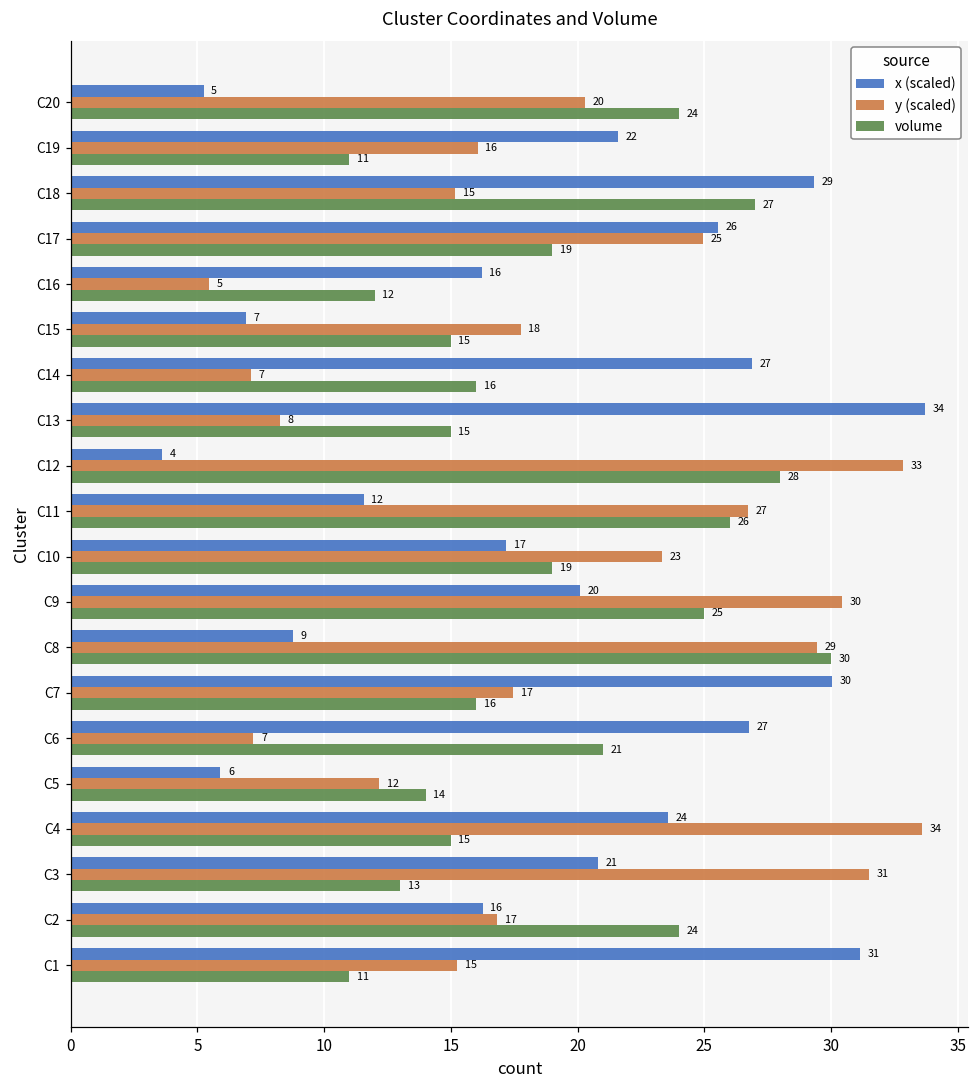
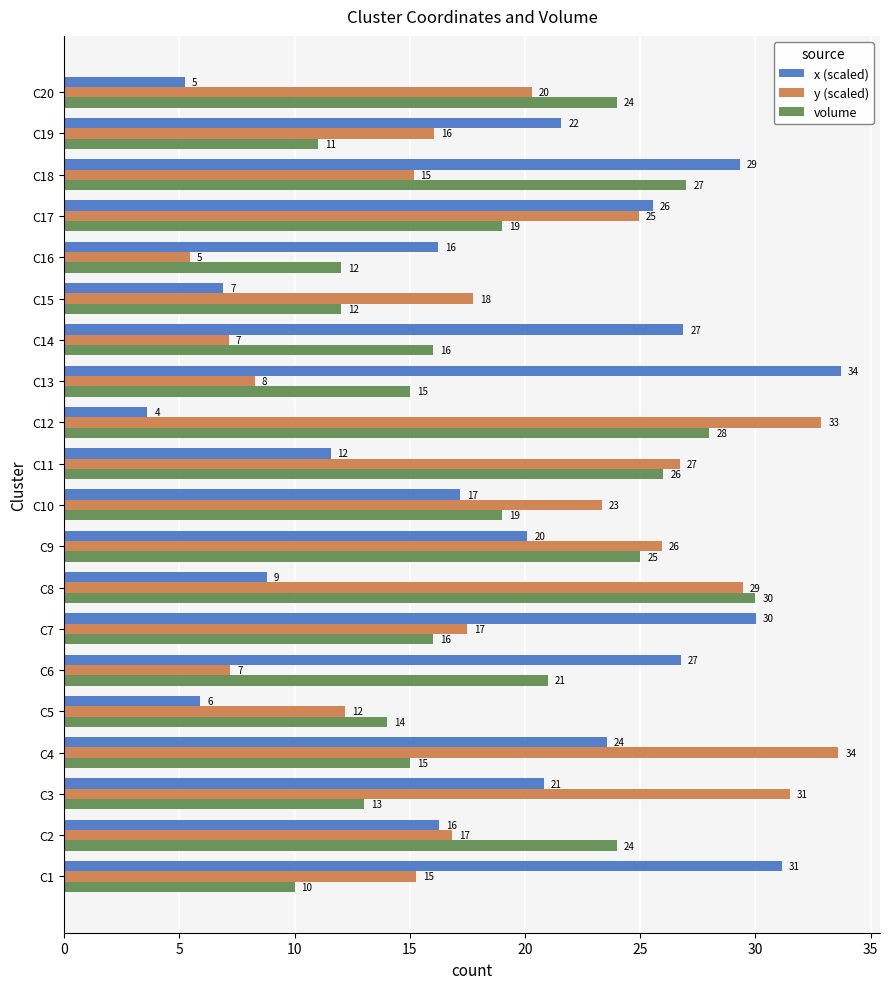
  {
    "x (scaled)": {
      "C20": 5,
      "C19": 22,
      "C18": 29,
      "C17": 26,
      "C16": 16,
      "C15": 7,
      "C14": 27,
      "C13": 34,
      "C12": 4,
      "C11": 12,
      "C10": 17,
      "C9": 20,
      "C8": 9,
      "C7": 30,
      "C6": 27,
      "C5": 6,
      "C4": 24,
      "C3": 21,
      "C2": 16,
      "C1": 31
    },
    "y (scaled)": {
      "C20": 20,
      "C19": 16,
      "C18": 15,
      "C17": 25,
      "C16": 5,
      "C15": 18,
      "C14": 7,
      "C13": 8,
      "C12": 33,
      "C11": 27,
      "C10": 23,
-     "C9": 30,
+     "C9": 26,
      "C8": 29,
      "C7": 17,
      "C6": 7,
      "C5": 12,
      "C4": 34,
      "C3": 31,
      "C2": 17,
      "C1": 15
    },
    "volume": {
      "C20": 24,
      "C19": 11,
      "C18": 27,
      "C17": 19,
      "C16": 12,
-     "C15": 15,
+     "C15": 12,
      "C14": 16,
      "C13": 15,
      "C12": 28,
      "C11": 26,
      "C10": 19,
      "C9": 25,
      "C8": 30,
      "C7": 16,
      "C6": 21,
      "C5": 14,
      "C4": 15,
      "C3": 13,
      "C2": 24,
-     "C1": 11
+     "C1": 10
    }
  }
